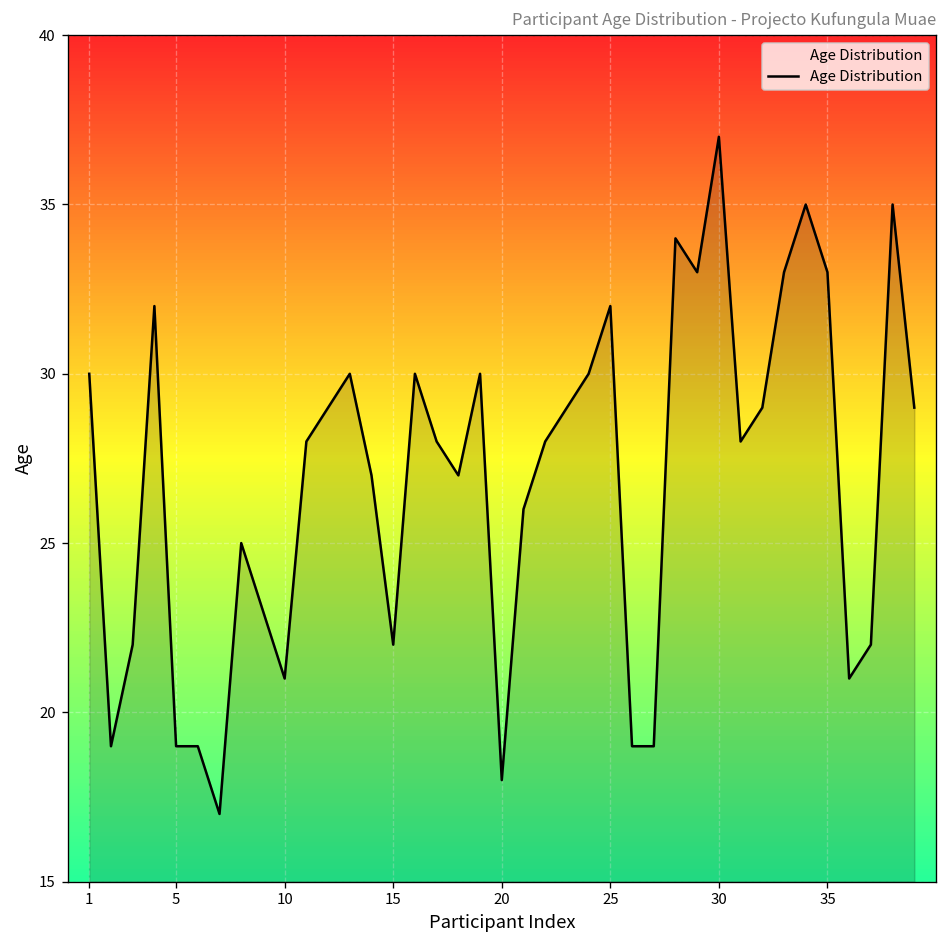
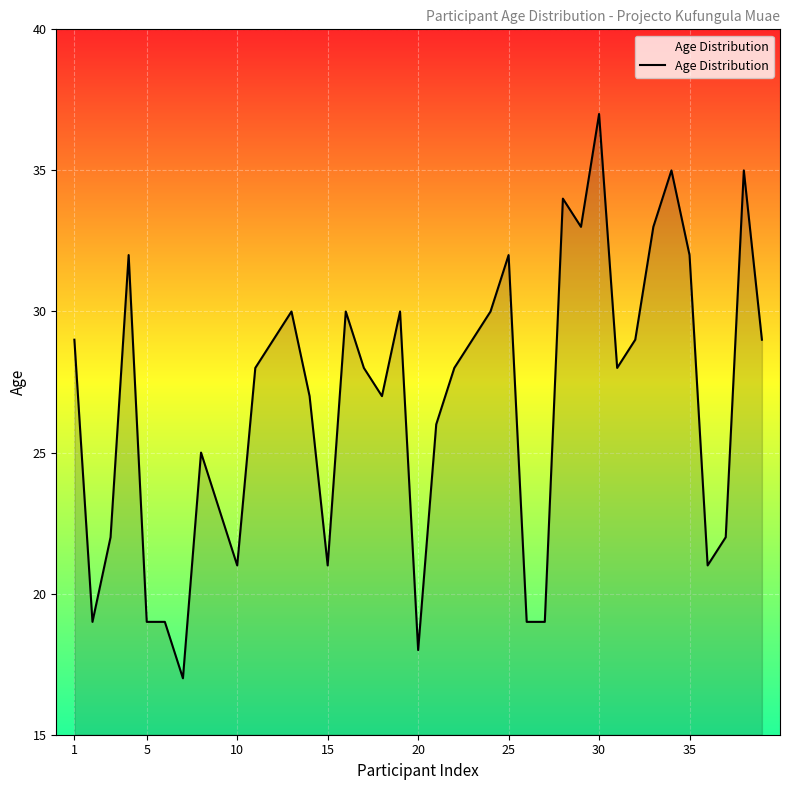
  {
-   "1": 30,
+   "1": 29,
    "5": 19,
    "10": 21,
-   "15": 22,
+   "15": 21,
    "20": 18,
    "25": 32,
    "30": 37,
-   "35": 33
+   "35": 32
  }
